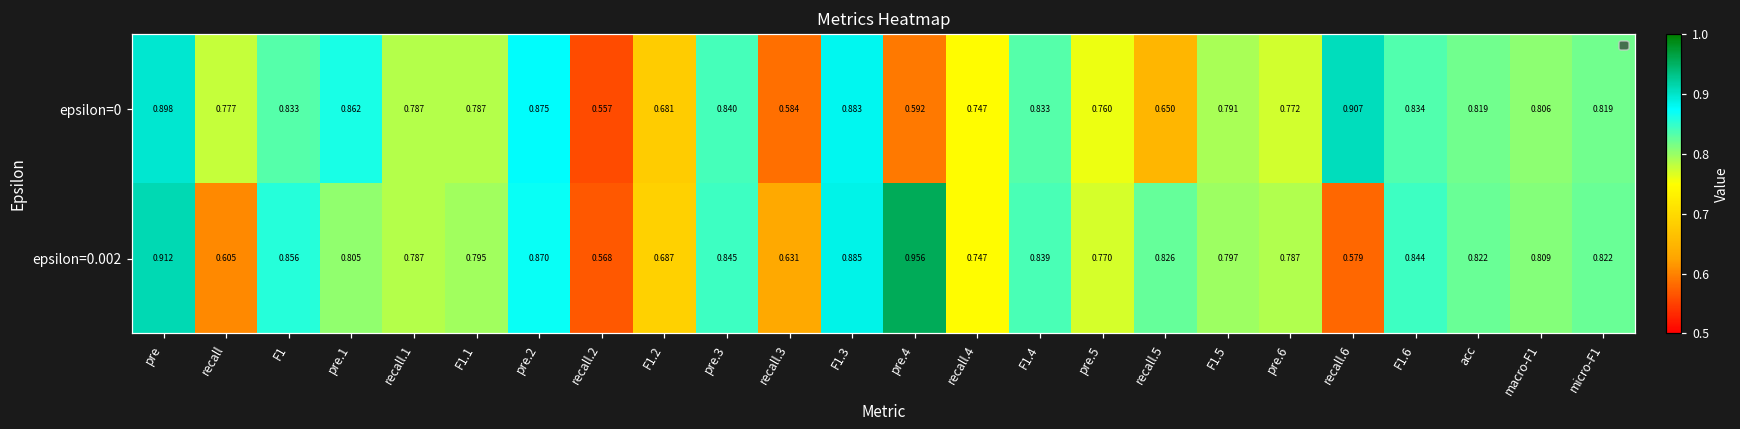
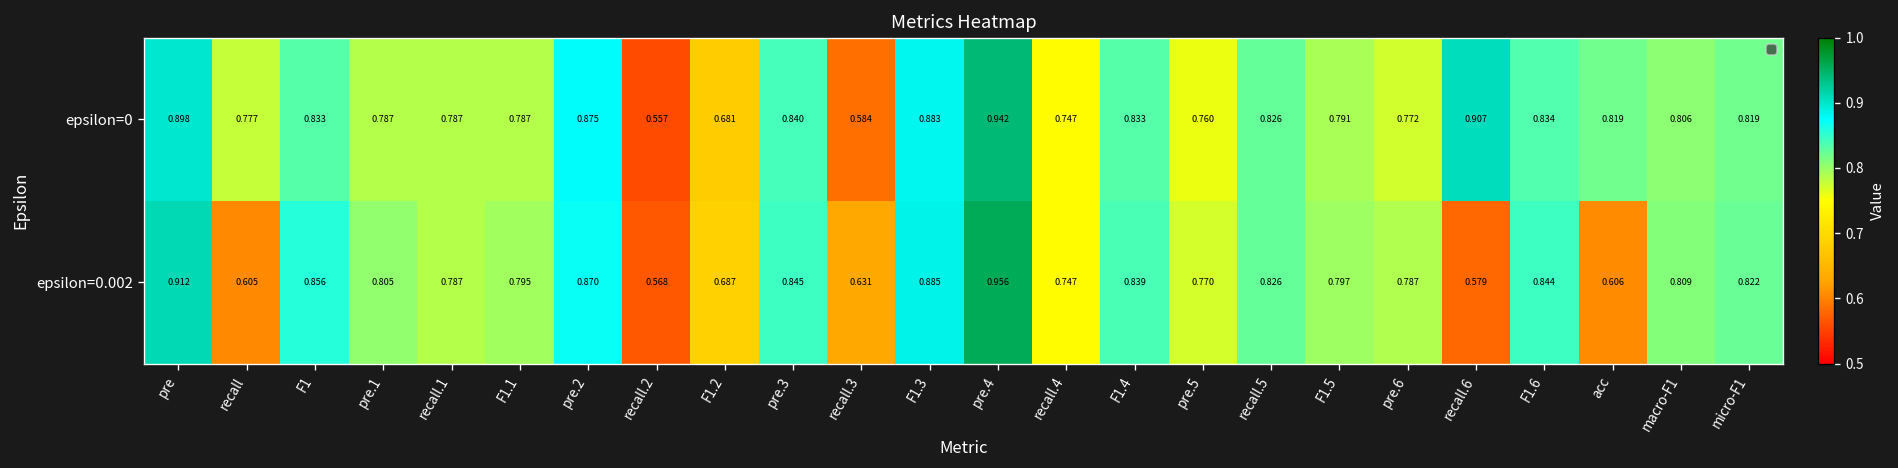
  {
    "epsilon=0": {
      "pre": 0.898,
      "recall": 0.777,
      "F1": 0.833,
-     "pre.1": 0.862,
+     "pre.1": 0.787,
      "recall.1": 0.787,
      "F1.1": 0.787,
      "pre.2": 0.875,
      "recall.2": 0.557,
      "F1.2": 0.681,
      "pre.3": 0.840,
      "recall.3": 0.584,
      "F1.3": 0.883,
-     "pre.4": 0.592,
+     "pre.4": 0.942,
      "recall.4": 0.747,
      "F1.4": 0.833,
      "pre.5": 0.760,
-     "recall.5": 0.650,
+     "recall.5": 0.826,
      "F1.5": 0.791,
      "pre.6": 0.772,
      "recall.6": 0.907,
      "F1.6": 0.834,
      "acc": 0.819,
      "macro-F1": 0.806,
      "micro-F1": 0.819
    },
    "epsilon=0.002": {
      "pre": 0.912,
      "recall": 0.605,
      "F1": 0.856,
      "pre.1": 0.805,
      "recall.1": 0.787,
      "F1.1": 0.795,
      "pre.2": 0.870,
      "recall.2": 0.568,
      "F1.2": 0.687,
      "pre.3": 0.845,
      "recall.3": 0.631,
      "F1.3": 0.885,
      "pre.4": 0.956,
      "recall.4": 0.747,
      "F1.4": 0.839,
      "pre.5": 0.770,
      "recall.5": 0.826,
      "F1.5": 0.797,
      "pre.6": 0.787,
      "recall.6": 0.579,
      "F1.6": 0.844,
-     "acc": 0.822,
+     "acc": 0.606,
      "macro-F1": 0.809,
      "micro-F1": 0.822
    }
  }
